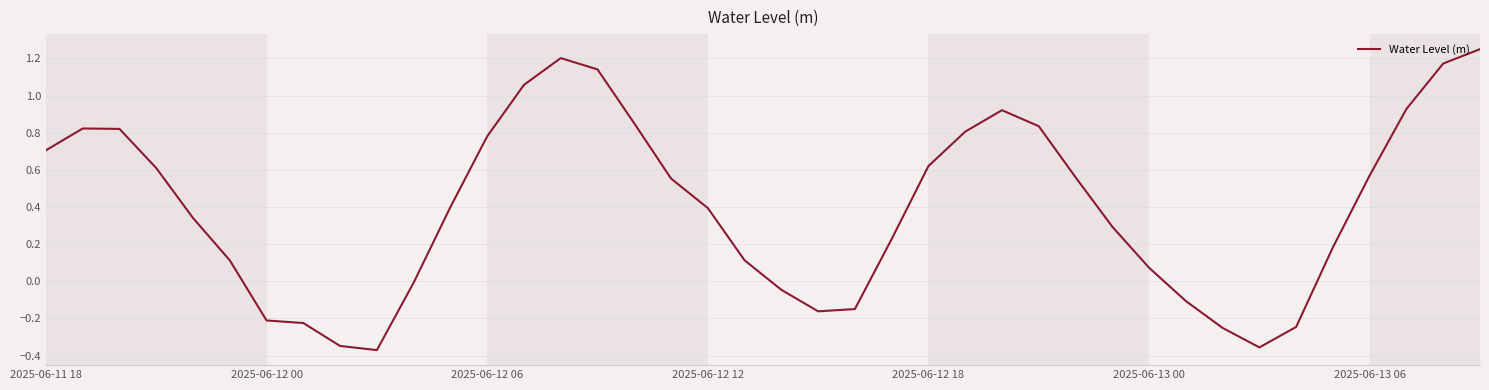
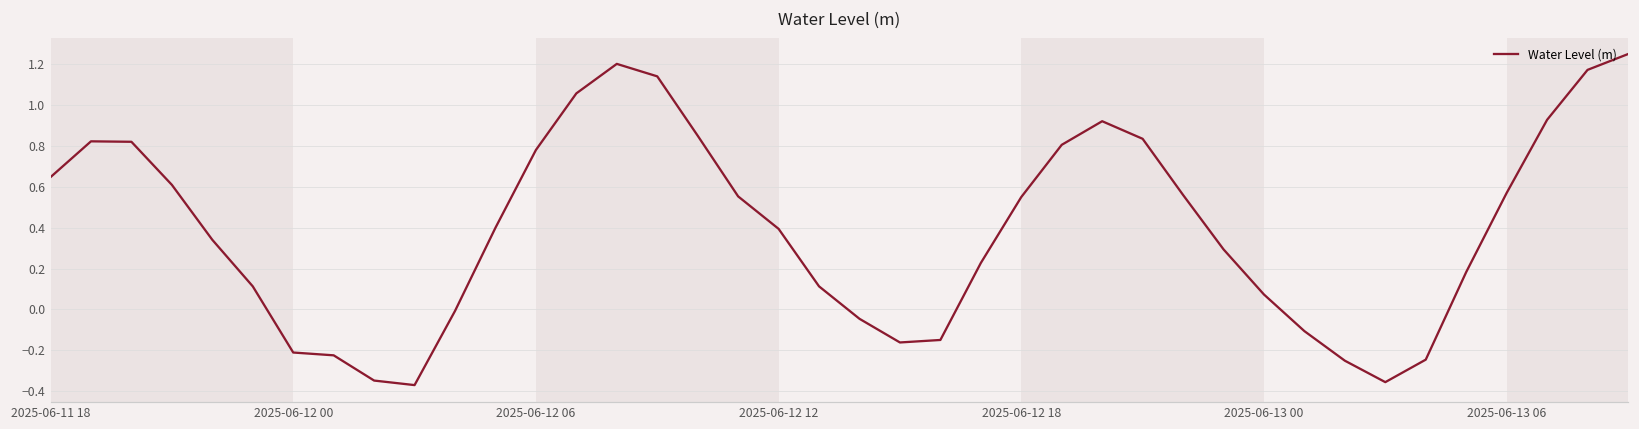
  {
-   "2025-06-11 18": 0.71,
+   "2025-06-11 18": 0.65,
    "2025-06-12 00": -0.21,
    "2025-06-12 06": 0.78,
    "2025-06-12 12": 0.39,
-   "2025-06-12 18": 0.62,
+   "2025-06-12 18": 0.55,
    "2025-06-13 00": 0.07,
    "2025-06-13 06": 0.57
  }
